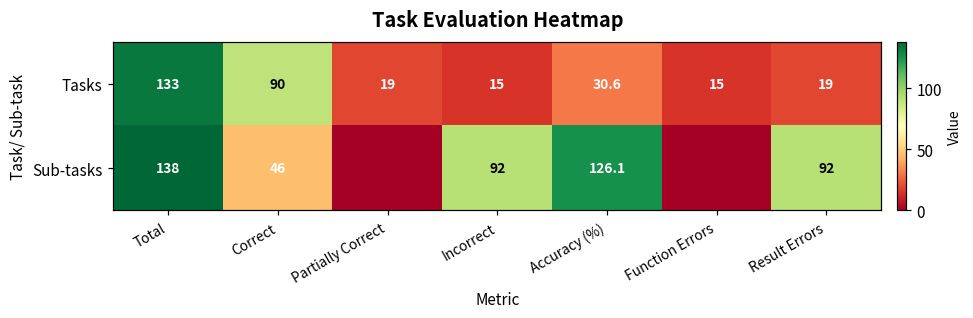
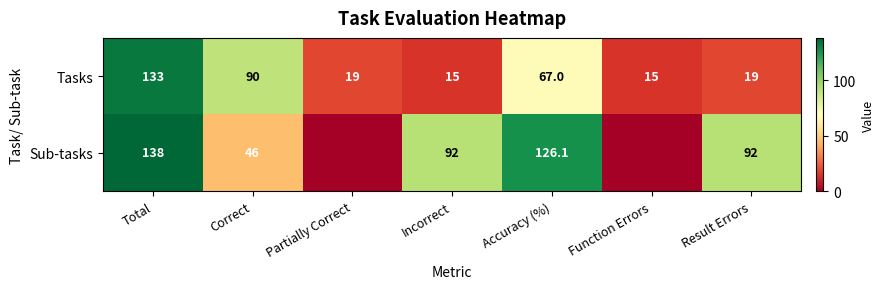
  {
    "Tasks": {
      "Total": 133,
      "Correct": 90,
      "Partially Correct": 19,
      "Incorrect": 15,
-     "Accuracy (%)": 30.6,
+     "Accuracy (%)": 67.0,
      "Function Errors": 15,
      "Result Errors": 19
    },
    "Sub-tasks": {
      "Total": 138,
      "Correct": 46,
      "Incorrect": 92,
      "Accuracy (%)": 126.1,
      "Result Errors": 92
    }
  }
